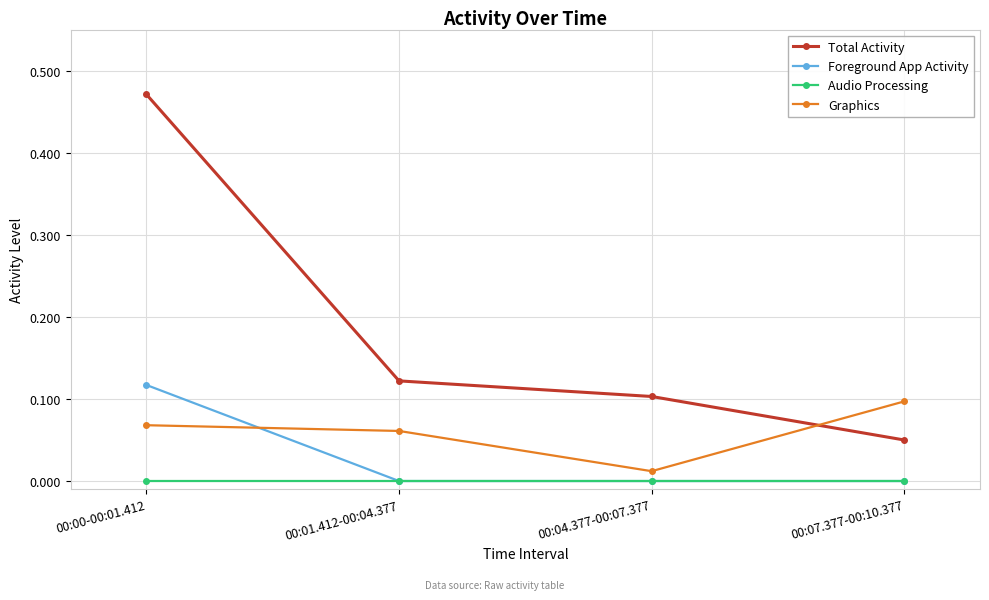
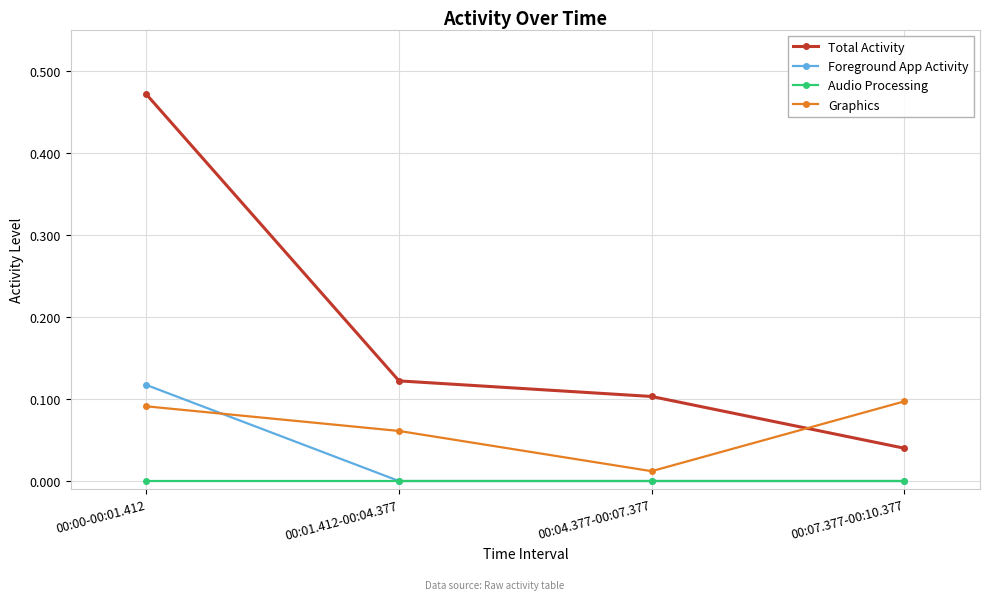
  {
    "Total Activity": {
      "00:00-00:01.412": 0.47,
      "00:01.412-00:04.377": 0.12,
      "00:04.377-00:07.377": 0.10,
-     "00:07.377-00:10.377": 0.05
+     "00:07.377-00:10.377": 0.04
    },
    "Foreground App Activity": {
      "00:00-00:01.412": 0.12
    },
    "Audio Processing": {
      "00:00-00:01.412": 0.00
    },
    "Graphics": {
-     "00:00-00:01.412": 0.07,
+     "00:00-00:01.412": 0.09,
      "00:01.412-00:04.377": 0.06,
      "00:04.377-00:07.377": 0.01,
      "00:07.377-00:10.377": 0.10
    }
  }
